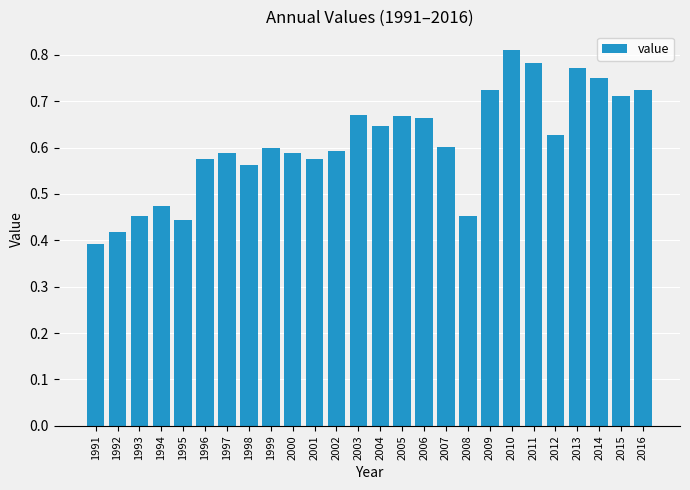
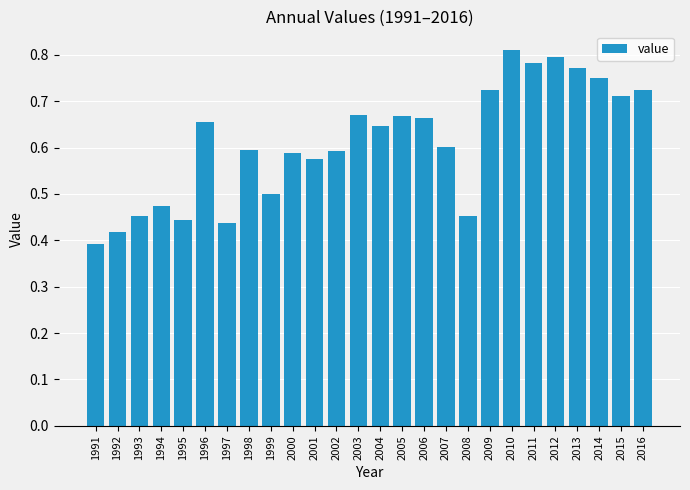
  {
    "1991": 0.39,
    "1992": 0.42,
    "1993": 0.45,
    "1994": 0.48,
    "1995": 0.44,
-   "1996": 0.58,
-   "1997": 0.59,
-   "1998": 0.56,
-   "1999": 0.6,
+   "1996": 0.66,
+   "1997": 0.44,
+   "1998": 0.59,
+   "1999": 0.5,
    "2000": 0.59,
    "2001": 0.58,
    "2002": 0.59,
    "2003": 0.67,
    "2004": 0.65,
    "2005": 0.67,
    "2006": 0.66,
    "2007": 0.60,
    "2008": 0.45,
    "2009": 0.72,
    "2010": 0.81,
    "2011": 0.78,
-   "2012": 0.63,
+   "2012": 0.80,
    "2013": 0.77,
    "2014": 0.75,
    "2015": 0.71,
    "2016": 0.72
  }
